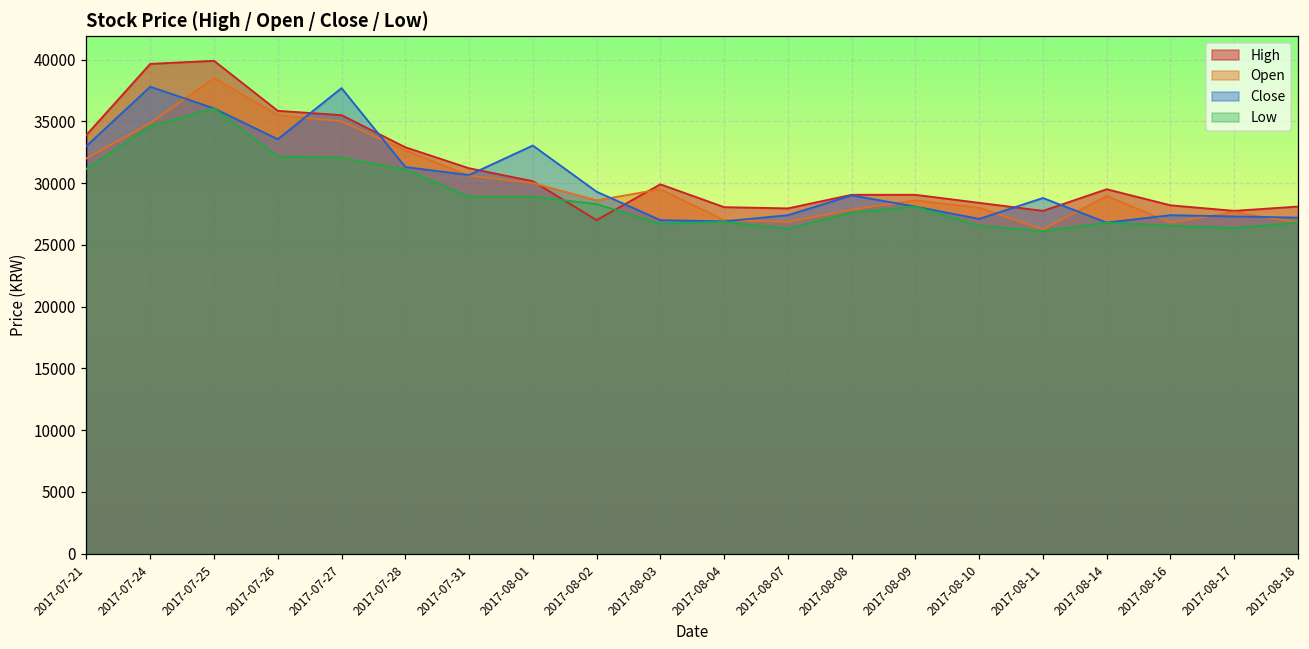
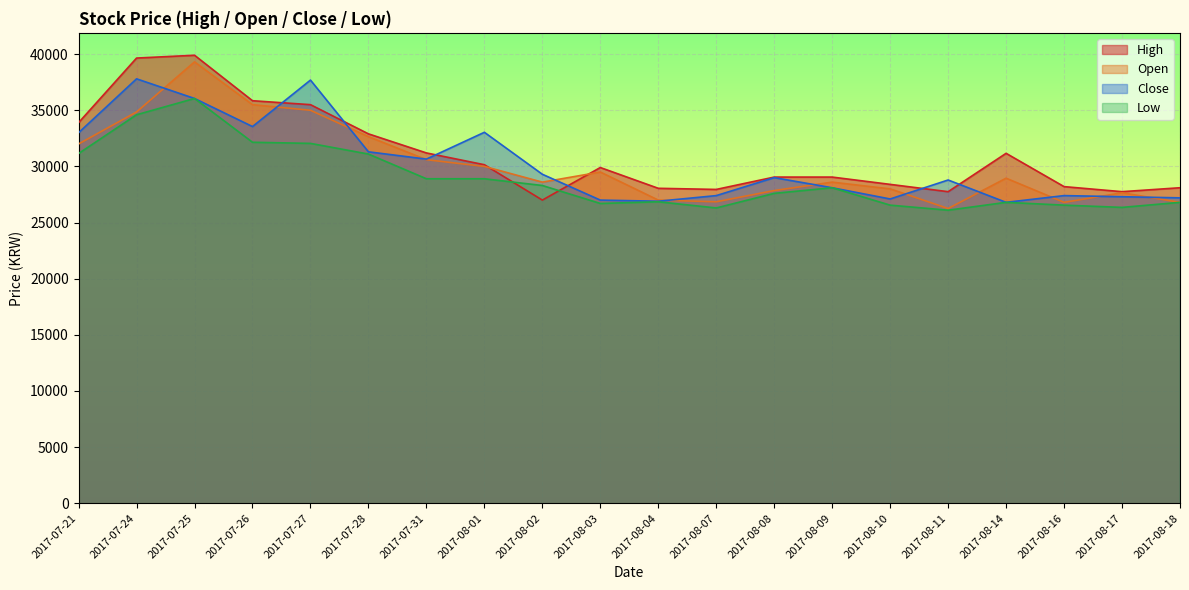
  {
    "High": {
      "2017-07-21": 33900,
      "2017-07-24": 39700,
      "2017-07-25": 39900,
      "2017-07-26": 35900,
      "2017-07-27": 35500,
      "2017-07-28": 32900,
      "2017-07-31": 31200,
      "2017-08-02": 27000,
      "2017-08-03": 29900,
      "2017-08-04": 28100,
      "2017-08-07": 28000,
      "2017-08-09": 29100,
      "2017-08-10": 28400,
      "2017-08-11": 27800,
-     "2017-08-14": 29500,
+     "2017-08-14": 31200,
      "2017-08-16": 28200,
      "2017-08-18": 28100
    },
    "Open": {
      "2017-07-21": 32000,
      "2017-07-24": 34900,
-     "2017-07-25": 38500,
+     "2017-07-25": 39300,
      "2017-07-26": 35500,
      "2017-07-27": 35000,
      "2017-07-28": 32700,
      "2017-08-02": 28600,
      "2017-08-03": 29500,
      "2017-08-07": 26900,
      "2017-08-08": 27900,
      "2017-08-09": 28600,
      "2017-08-10": 28000,
      "2017-08-14": 29000,
      "2017-08-16": 26800
    },
    "Close": {
      "2017-07-21": 33000,
      "2017-07-24": 37800,
      "2017-07-26": 33600,
      "2017-07-27": 37700,
      "2017-08-01": 33000,
      "2017-08-02": 29300,
      "2017-08-03": 27000,
      "2017-08-07": 27400,
      "2017-08-10": 27100,
      "2017-08-11": 28800,
      "2017-08-16": 27400,
      "2017-08-17": 27300,
      "2017-08-18": 27200
    },
    "Low": {
      "2017-07-21": 31200,
      "2017-07-24": 34600,
      "2017-07-26": 32200,
      "2017-07-27": 32100,
      "2017-07-31": 28900,
      "2017-08-01": 28900,
      "2017-08-02": 28300,
      "2017-08-03": 26700,
      "2017-08-07": 26300,
      "2017-08-08": 27600,
      "2017-08-10": 26600,
      "2017-08-16": 26600,
      "2017-08-17": 26400
    }
  }
